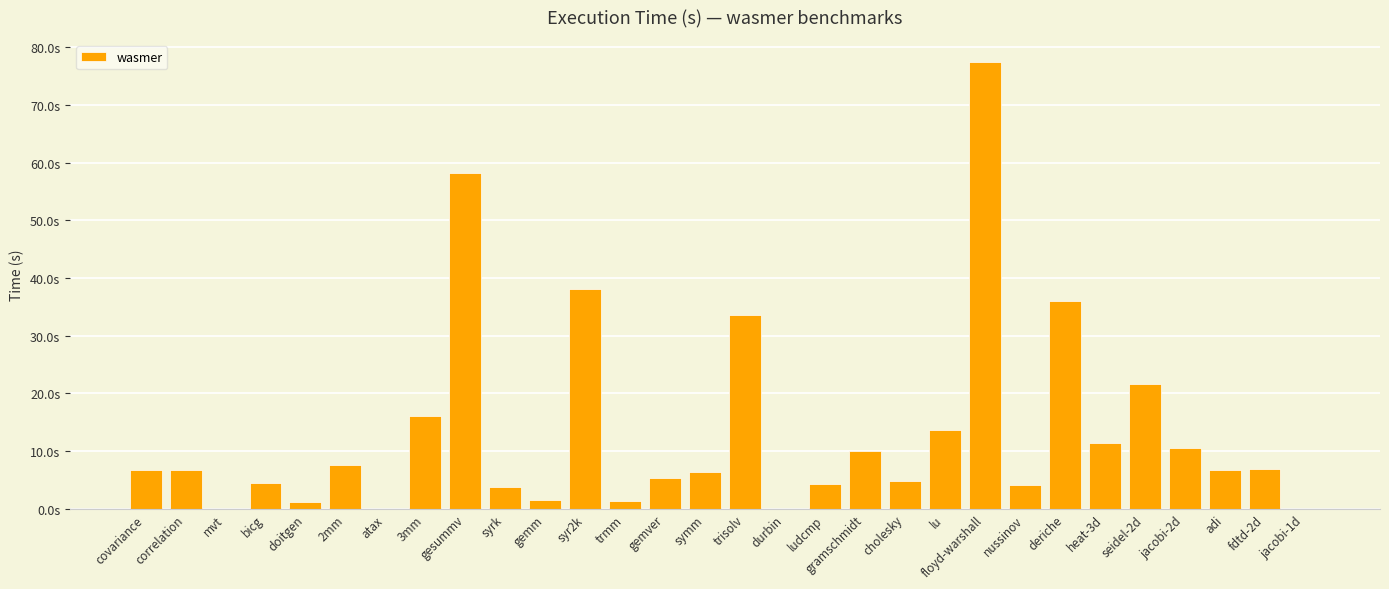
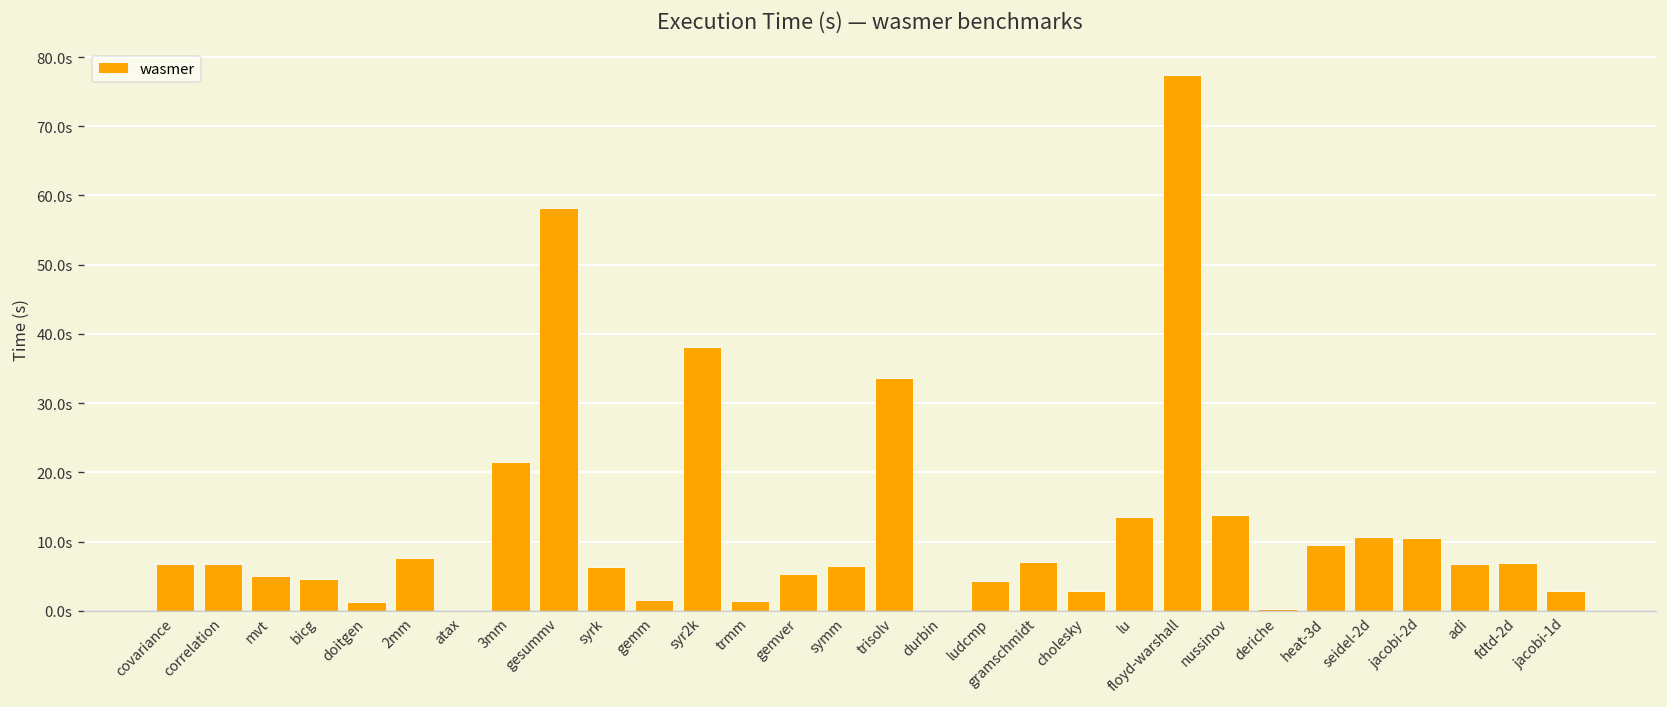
  {
    "covariance": "7s",
    "correlation": "7s",
-   "mvt": "0s",
+   "mvt": "5s",
    "bicg": "5s",
    "doitgen": "1s",
    "2mm": "8s",
-   "3mm": "16s",
+   "3mm": "21s",
    "gesummv": "58s",
-   "syrk": "4s",
+   "syrk": "6s",
    "gemm": "2s",
    "syr2k": "38s",
    "trmm": "1s",
    "gemver": "5s",
    "symm": "6s",
    "trisolv": "34s",
    "ludcmp": "4s",
-   "gramschmidt": "10s",
-   "cholesky": "5s",
+   "gramschmidt": "7s",
+   "cholesky": "3s",
    "lu": "14s",
    "floyd-warshall": "77s",
-   "nussinov": "4s",
-   "deriche": "36s",
-   "heat-3d": "11s",
-   "seidel-2d": "22s",
+   "nussinov": "14s",
+   "deriche": "0s",
+   "heat-3d": "10s",
+   "seidel-2d": "11s",
    "jacobi-2d": "11s",
    "adi": "7s",
    "fdtd-2d": "7s",
-   "jacobi-1d": "0s"
+   "jacobi-1d": "3s"
  }
